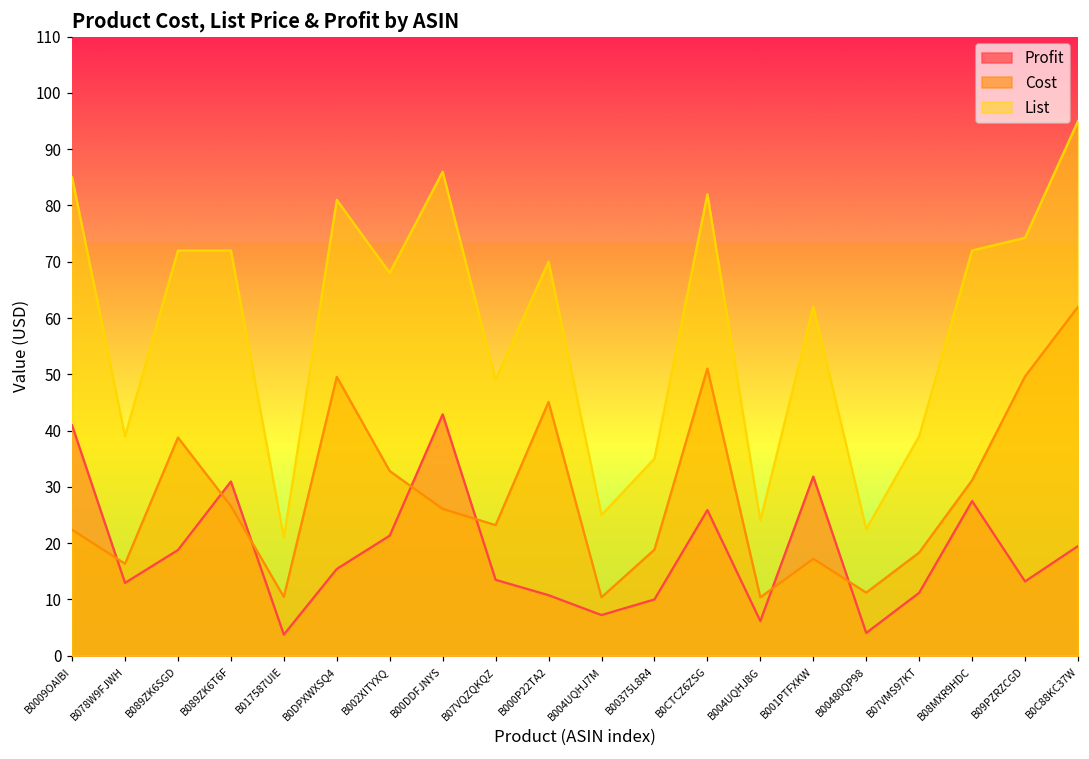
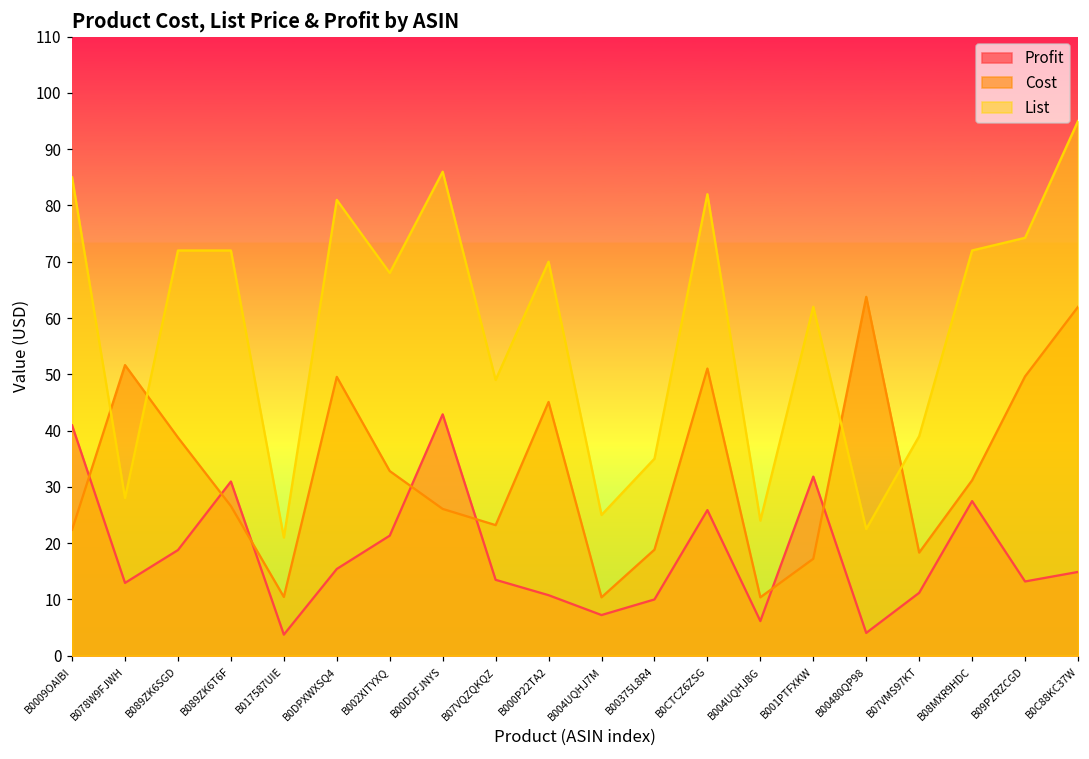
  {
    "Profit": {
      "B0009OAIBI": 41,
      "B078W9FJWH": 13,
      "B089ZK6SGD": 19,
      "B089ZK6T6F": 31,
      "B017587UIE": 4,
      "B0DPXWXSQ4": 15,
      "B002XITYXQ": 21,
      "B00DDFJNYS": 43,
      "B07VQZQKQZ": 13,
      "B000P22TA2": 11,
      "B004UQHJ7M": 7,
      "B00375L8R4": 10,
      "B0CTCZ6ZSG": 26,
      "B004UQHJ8G": 6,
      "B001PTFXKW": 32,
      "B00480QP98": 4,
      "B07VMS97KT": 11,
      "B08MXR9HDC": 27,
      "B09PZRZCGD": 13,
-     "B0C88KC37W": 19
+     "B0C88KC37W": 15
    },
    "Cost": {
      "B0009OAIBI": 22,
-     "B078W9FJWH": 16,
+     "B078W9FJWH": 52,
      "B089ZK6SGD": 39,
      "B089ZK6T6F": 27,
      "B017587UIE": 10,
      "B0DPXWXSQ4": 50,
      "B002XITYXQ": 33,
      "B00DDFJNYS": 26,
      "B07VQZQKQZ": 23,
      "B000P22TA2": 45,
      "B004UQHJ7M": 10,
      "B00375L8R4": 19,
      "B0CTCZ6ZSG": 51,
      "B004UQHJ8G": 10,
      "B001PTFXKW": 17,
-     "B00480QP98": 11,
+     "B00480QP98": 64,
      "B07VMS97KT": 18,
      "B08MXR9HDC": 31,
      "B09PZRZCGD": 50,
      "B0C88KC37W": 62
    },
    "List": {
      "B0009OAIBI": 85,
-     "B078W9FJWH": 39,
+     "B078W9FJWH": 28,
      "B089ZK6SGD": 72,
      "B089ZK6T6F": 72,
      "B017587UIE": 21,
      "B0DPXWXSQ4": 81,
      "B002XITYXQ": 68,
      "B00DDFJNYS": 86,
      "B07VQZQKQZ": 49,
      "B000P22TA2": 70,
      "B004UQHJ7M": 25,
      "B00375L8R4": 35,
      "B0CTCZ6ZSG": 82,
      "B004UQHJ8G": 24,
      "B001PTFXKW": 62,
      "B00480QP98": 22,
      "B07VMS97KT": 39,
      "B08MXR9HDC": 72,
      "B09PZRZCGD": 74,
      "B0C88KC37W": 95
    }
  }
